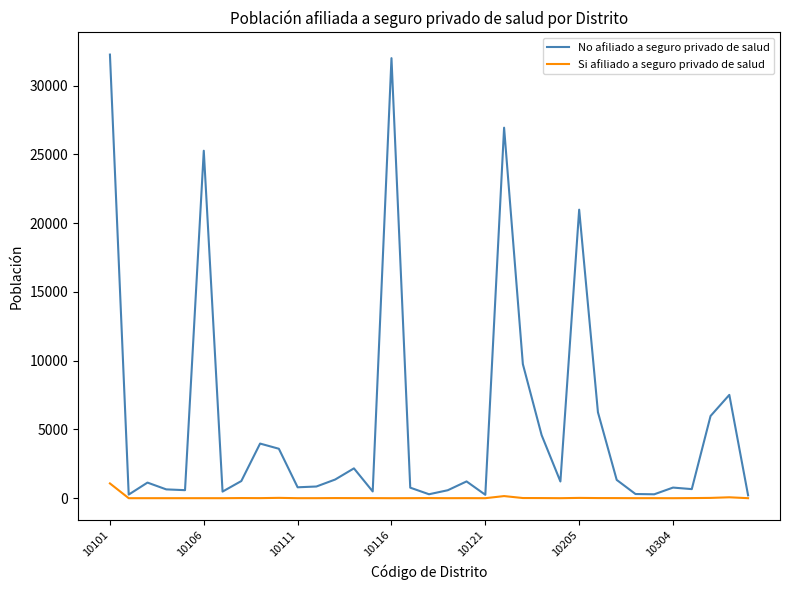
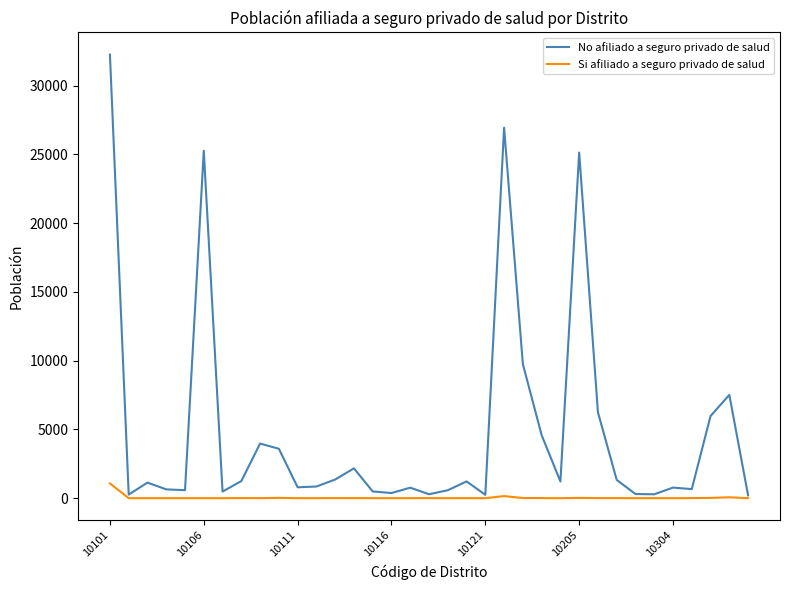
  {
    "No afiliado a seguro privado de salud": {
      "10101": 32300,
      "10106": 25300,
      "10111": 800,
-     "10116": 32000,
+     "10116": 400,
      "10121": 200,
-     "10205": 21000,
+     "10205": 25100,
      "10304": 800
    },
    "Si afiliado a seguro privado de salud": {
      "10101": 1100,
      "10106": 0,
      "10111": 0,
      "10116": 0,
      "10121": 0,
      "10205": 0,
      "10304": 0
    }
  }
